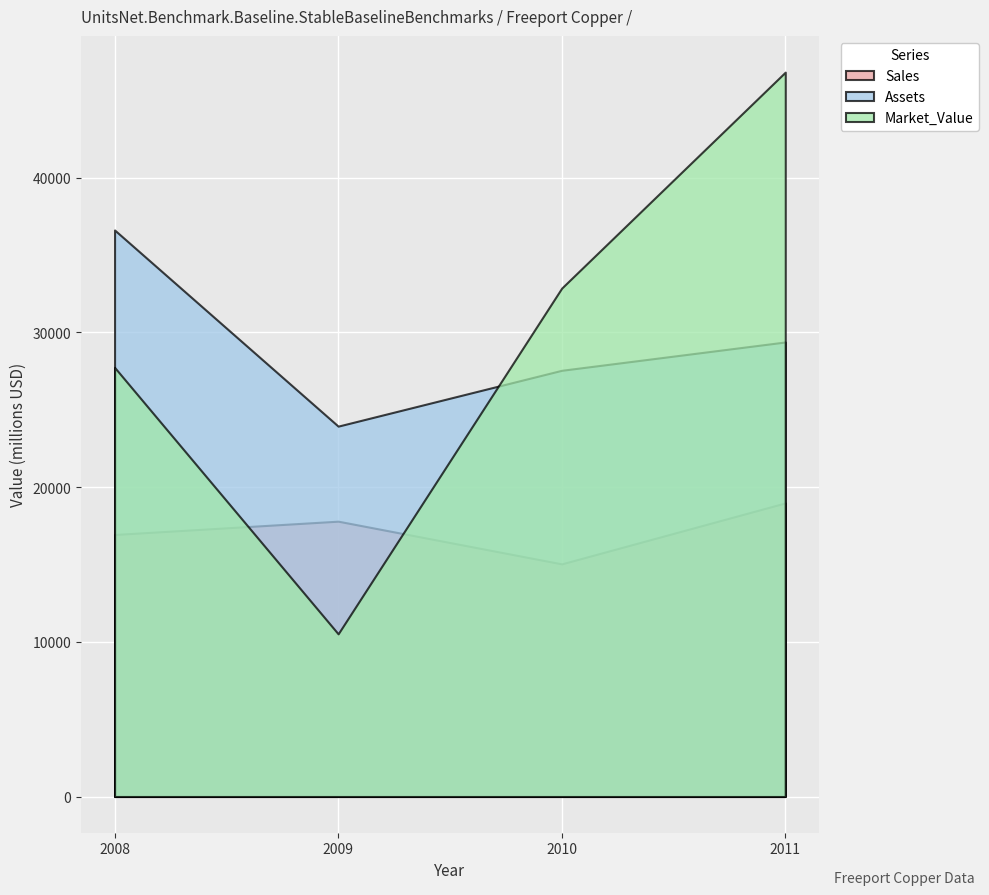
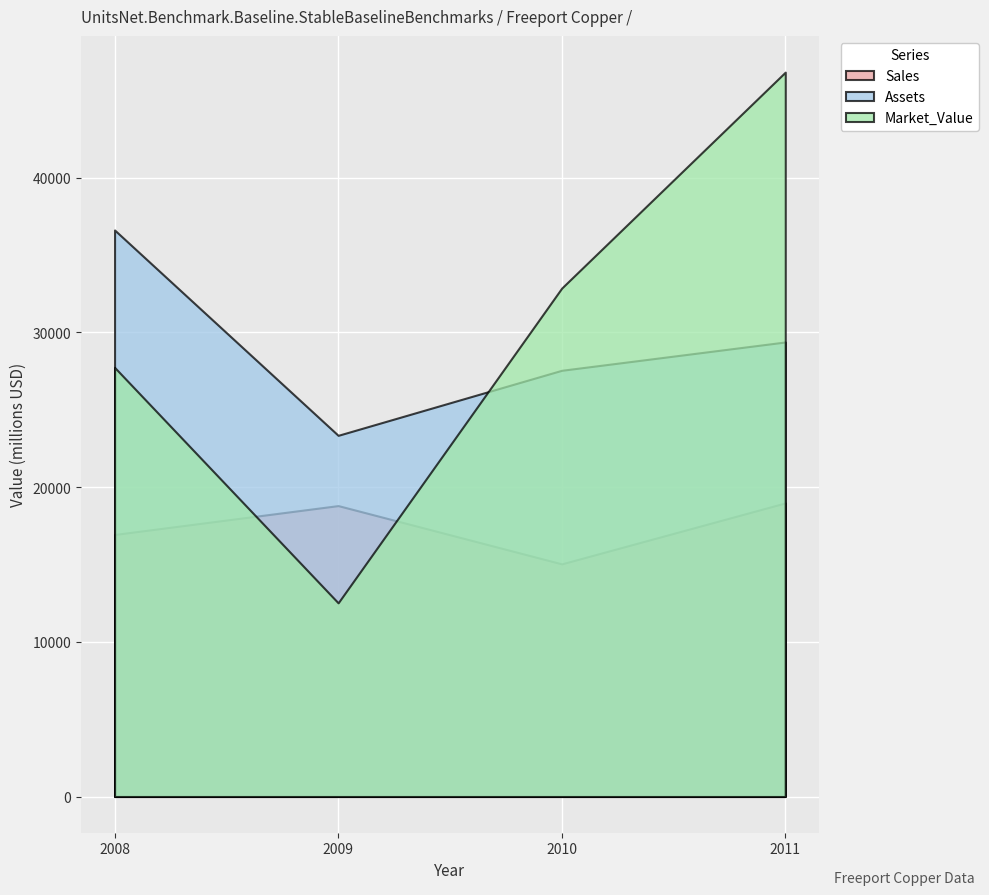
  {
    "Sales": {
      "2008": 16900,
-     "2009": 17800,
+     "2009": 18800,
      "2010": 15000,
      "2011": 19000
    },
    "Assets": {
      "2008": 36600,
-     "2009": 23900,
+     "2009": 23400,
      "2010": 27600,
      "2011": 29400
    },
    "Market_Value": {
      "2008": 27700,
-     "2009": 10500,
+     "2009": 12500,
      "2010": 32900,
      "2011": 46800
    }
  }
